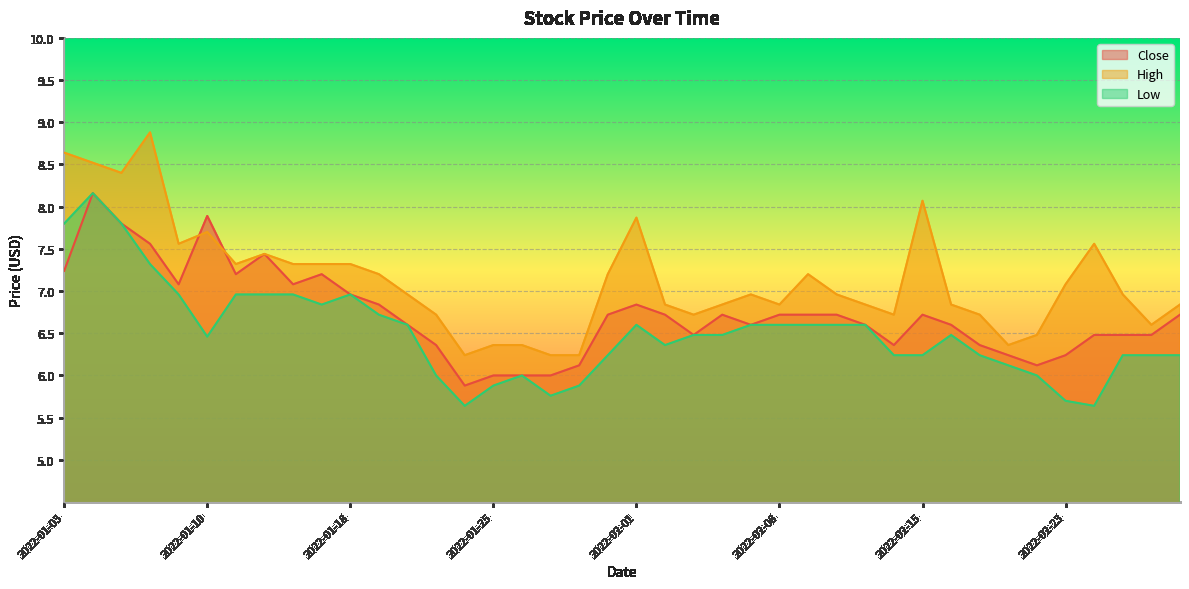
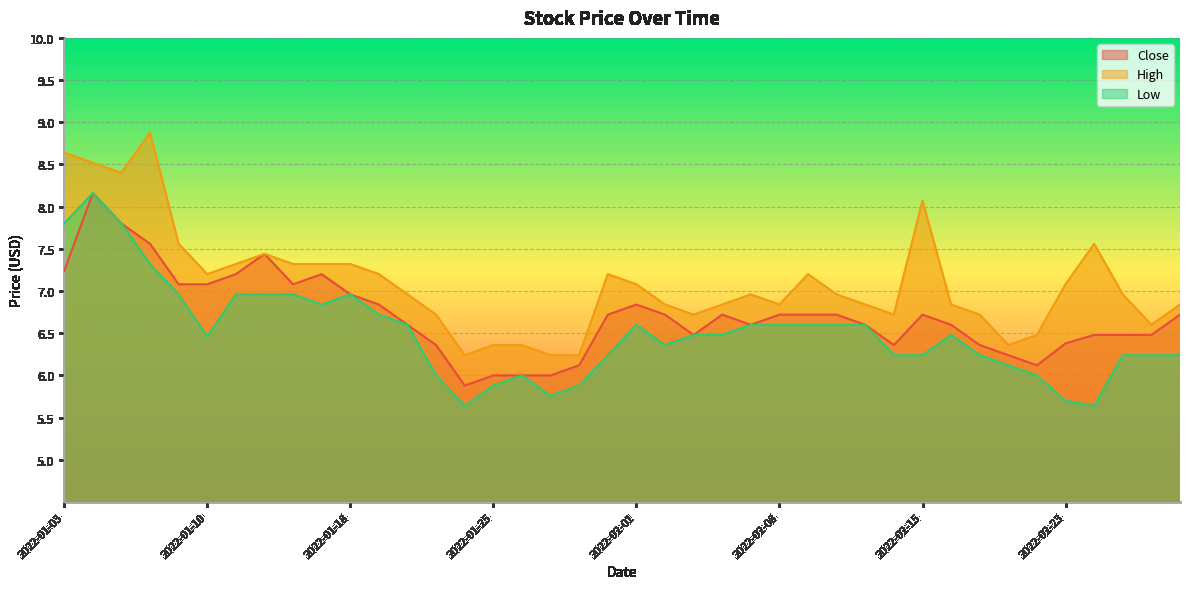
  {
    "Close": {
      "2022-01-03": 7.2,
-     "2022-01-10": 7.9,
+     "2022-01-10": 7.1,
      "2022-01-25": 6.0,
      "2022-02-01": 6.8,
      "2022-02-08": 6.7,
      "2022-02-15": 6.7,
-     "2022-02-23": 6.2
+     "2022-02-23": 6.4
    },
    "High": {
      "2022-01-03": 8.6,
-     "2022-01-10": 7.7,
+     "2022-01-10": 7.2,
      "2022-01-18": 7.3,
      "2022-01-25": 6.4,
-     "2022-02-01": 7.9,
+     "2022-02-01": 7.1,
      "2022-02-08": 6.8,
      "2022-02-15": 8.1,
      "2022-02-23": 7.1
    },
    "Low": {
      "2022-01-03": 7.8,
      "2022-01-10": 6.5,
      "2022-01-25": 5.9,
      "2022-02-01": 6.6,
      "2022-02-08": 6.6,
      "2022-02-15": 6.2,
      "2022-02-23": 5.7
    }
  }
